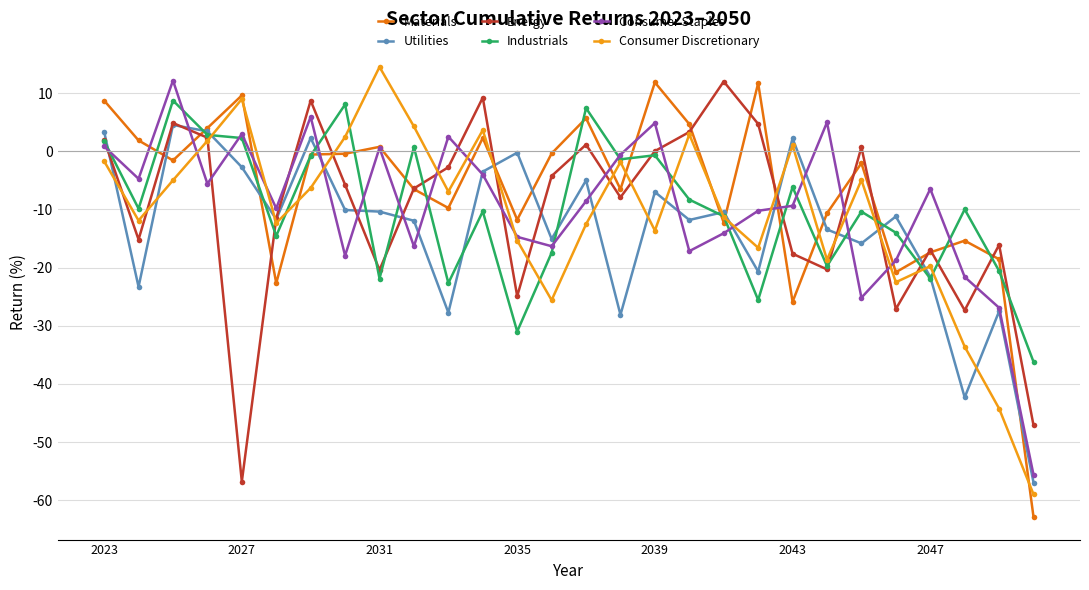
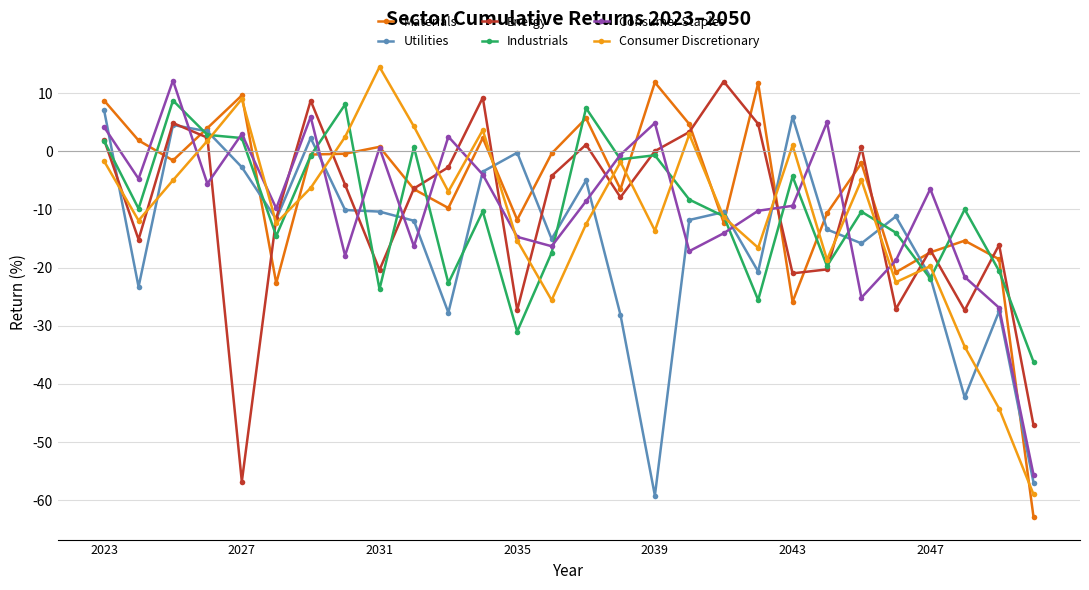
  {
    "Utilities": {
-     "2023": 3,
+     "2023": 7,
      "2027": -3,
      "2031": -10,
      "2035": 0,
-     "2039": -7,
-     "2043": 2
+     "2039": -59,
+     "2043": 6
    },
    "Energy": {
      "2027": -57,
      "2031": -20,
-     "2035": -25,
+     "2035": -27,
      "2039": 0,
-     "2043": -18,
+     "2043": -21,
      "2047": -17
    },
    "Industrials": {
      "2027": 2,
-     "2031": -22,
+     "2031": -24,
      "2035": -31,
      "2039": -1,
-     "2043": -6
+     "2043": -4
    },
    "Consumer Staples": {
-     "2023": 1,
+     "2023": 4,
      "2027": 3,
      "2035": -15,
      "2039": 5,
      "2043": -9,
      "2047": -6
    }
  }
